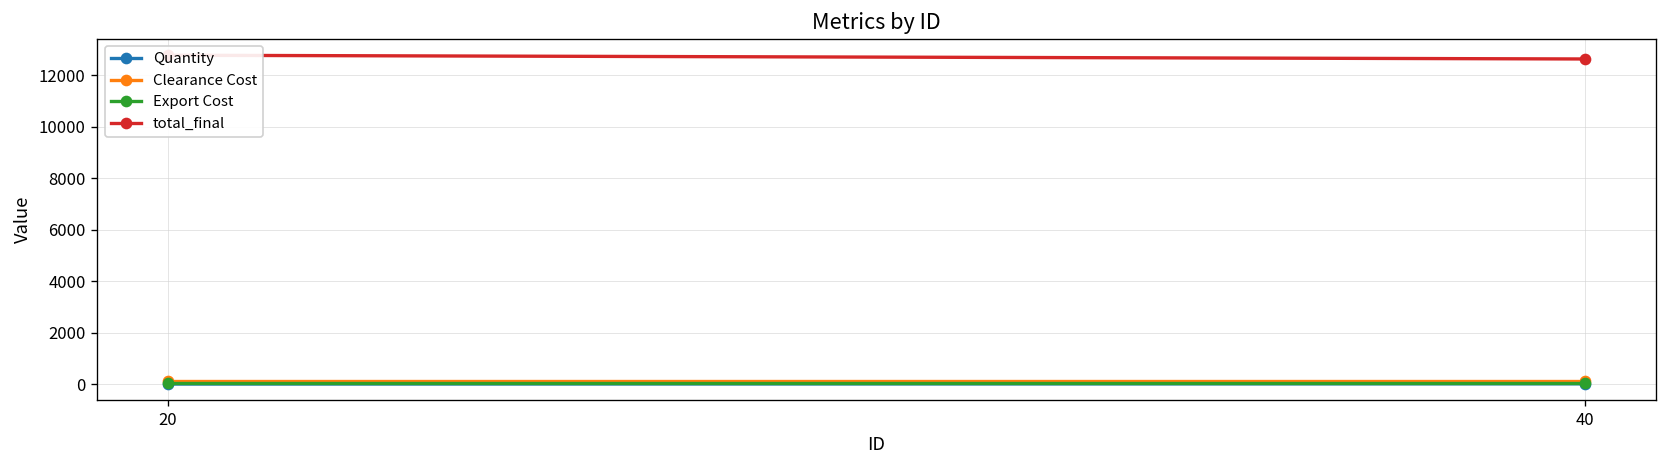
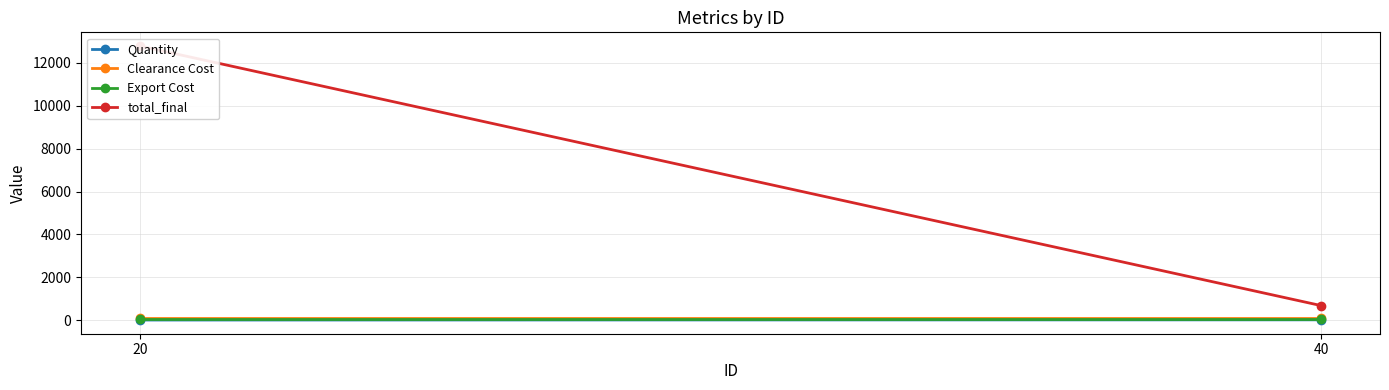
  {
    "total_final": {
-     "40": 12600
+     "40": 700
    }
  }
